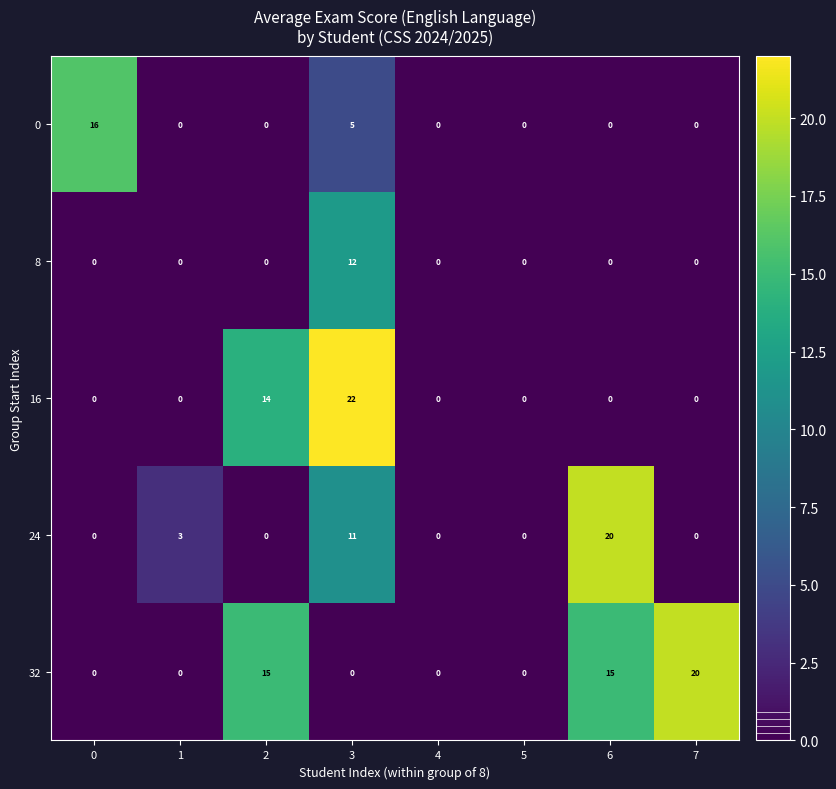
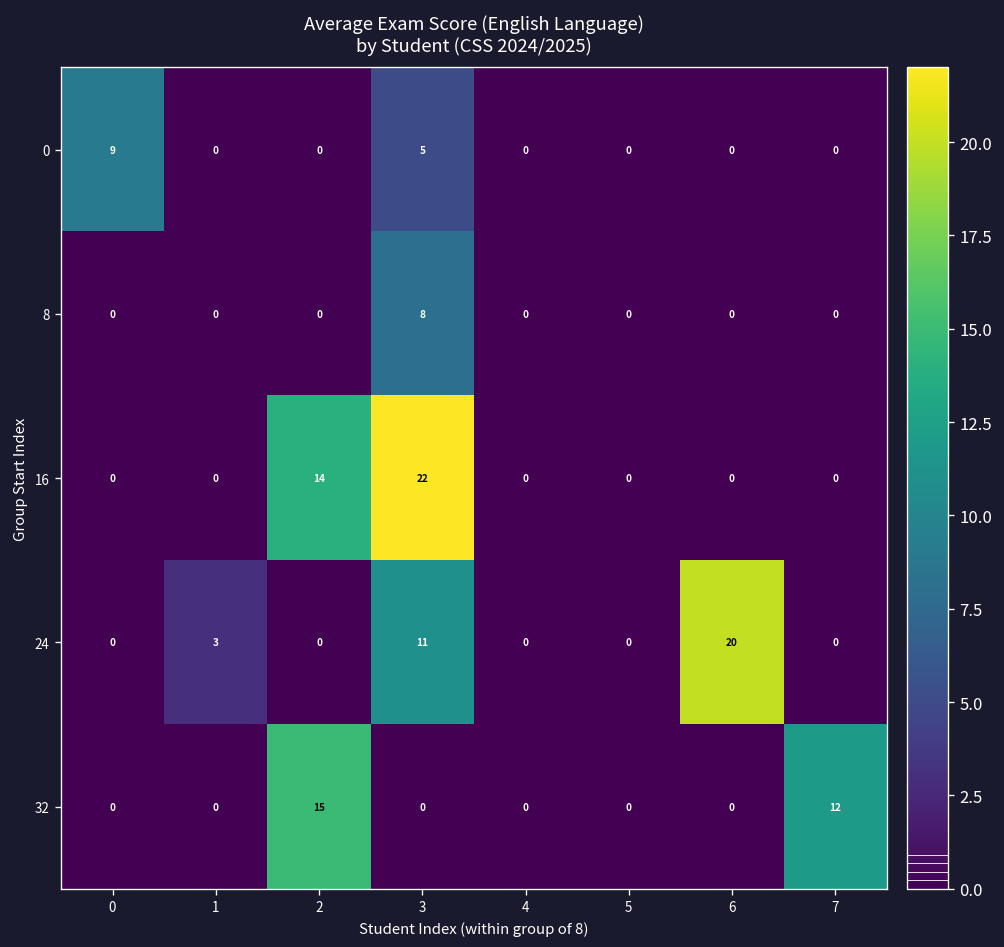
  {
    "0": {
-     "0": 16,
+     "0": 9,
      "1": 0,
      "2": 0,
      "3": 5,
      "4": 0,
      "5": 0,
      "6": 0,
      "7": 0
    },
    "8": {
      "0": 0,
      "1": 0,
      "2": 0,
-     "3": 12,
+     "3": 8,
      "4": 0,
      "5": 0,
      "6": 0,
      "7": 0
    },
    "16": {
      "0": 0,
      "1": 0,
      "2": 14,
      "3": 22,
      "4": 0,
      "5": 0,
      "6": 0,
      "7": 0
    },
    "24": {
      "0": 0,
      "1": 3,
      "2": 0,
      "3": 11,
      "4": 0,
      "5": 0,
      "6": 20,
      "7": 0
    },
    "32": {
      "0": 0,
      "1": 0,
      "2": 15,
      "3": 0,
      "4": 0,
      "5": 0,
-     "6": 15,
-     "7": 20
+     "6": 0,
+     "7": 12
    }
  }
